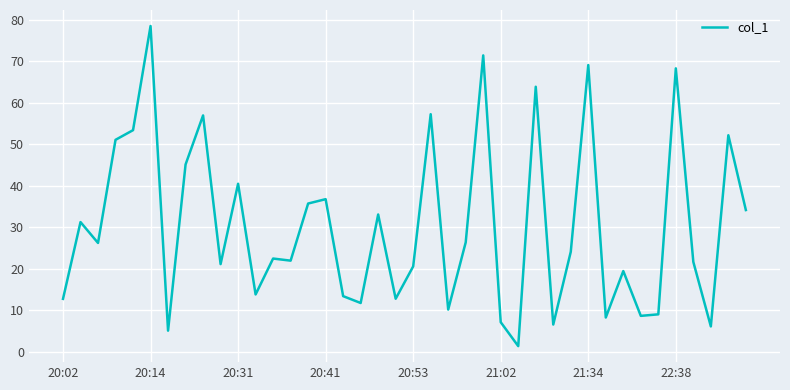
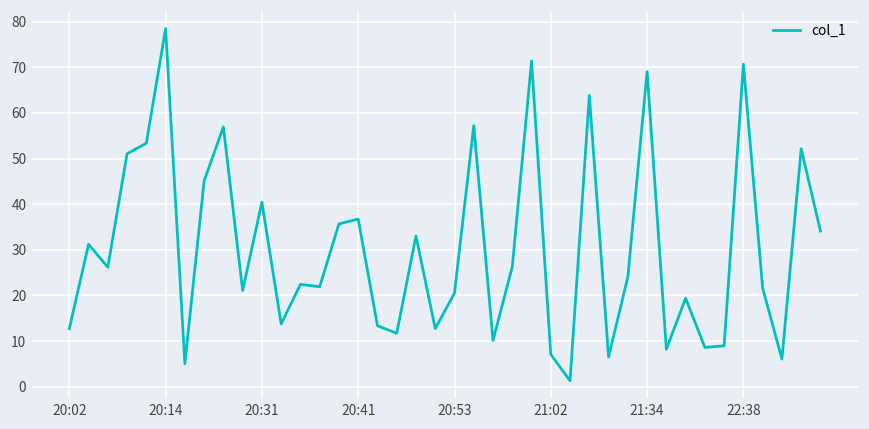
  {
    "20:02": 13,
    "21:02": 7,
    "21:34": 69,
-   "22:38": 68
+   "22:38": 71
  }
